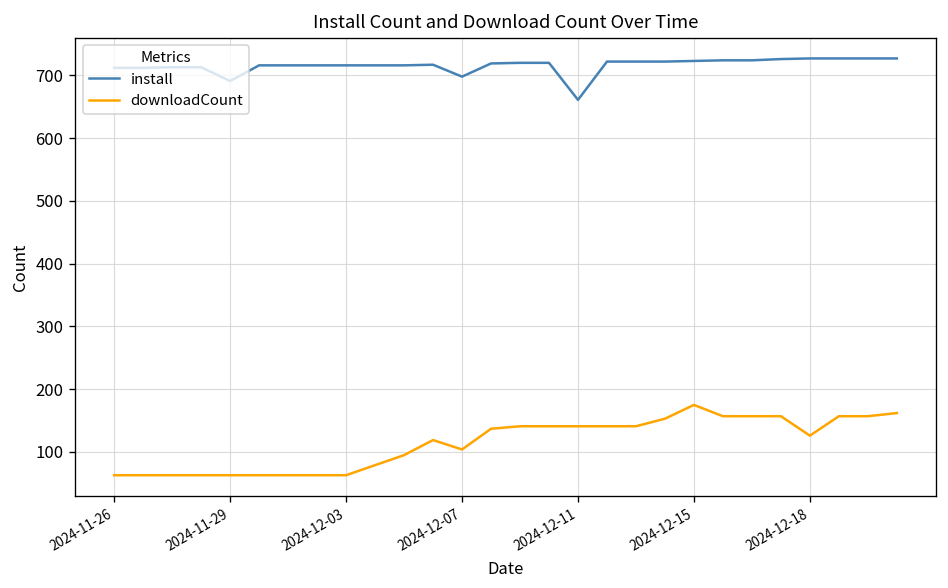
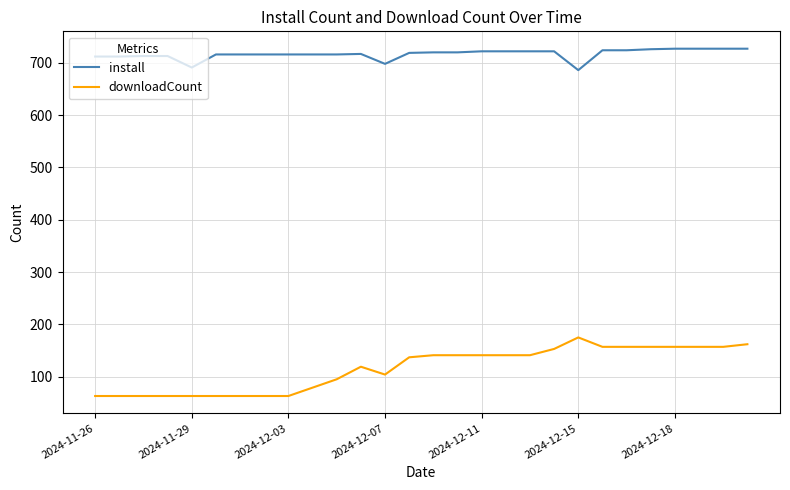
  {
    "install": {
      "2024-12-03": 720,
      "2024-12-07": 700,
-     "2024-12-11": 660,
-     "2024-12-15": 720,
+     "2024-12-11": 720,
+     "2024-12-15": 690,
      "2024-12-18": 730
    },
    "downloadCount": {
      "2024-11-29": 60,
      "2024-12-03": 60,
      "2024-12-07": 100,
      "2024-12-11": 140,
      "2024-12-15": 180,
-     "2024-12-18": 130
+     "2024-12-18": 160
    }
  }
